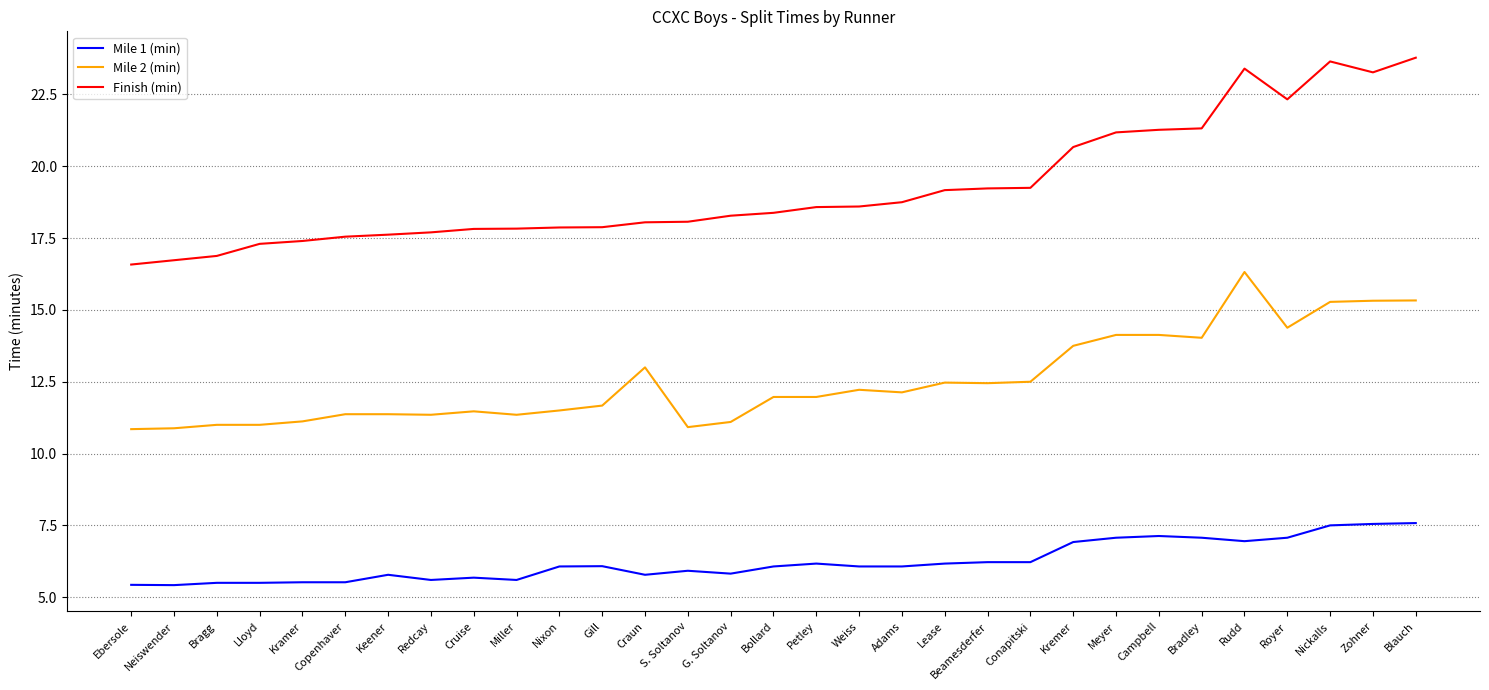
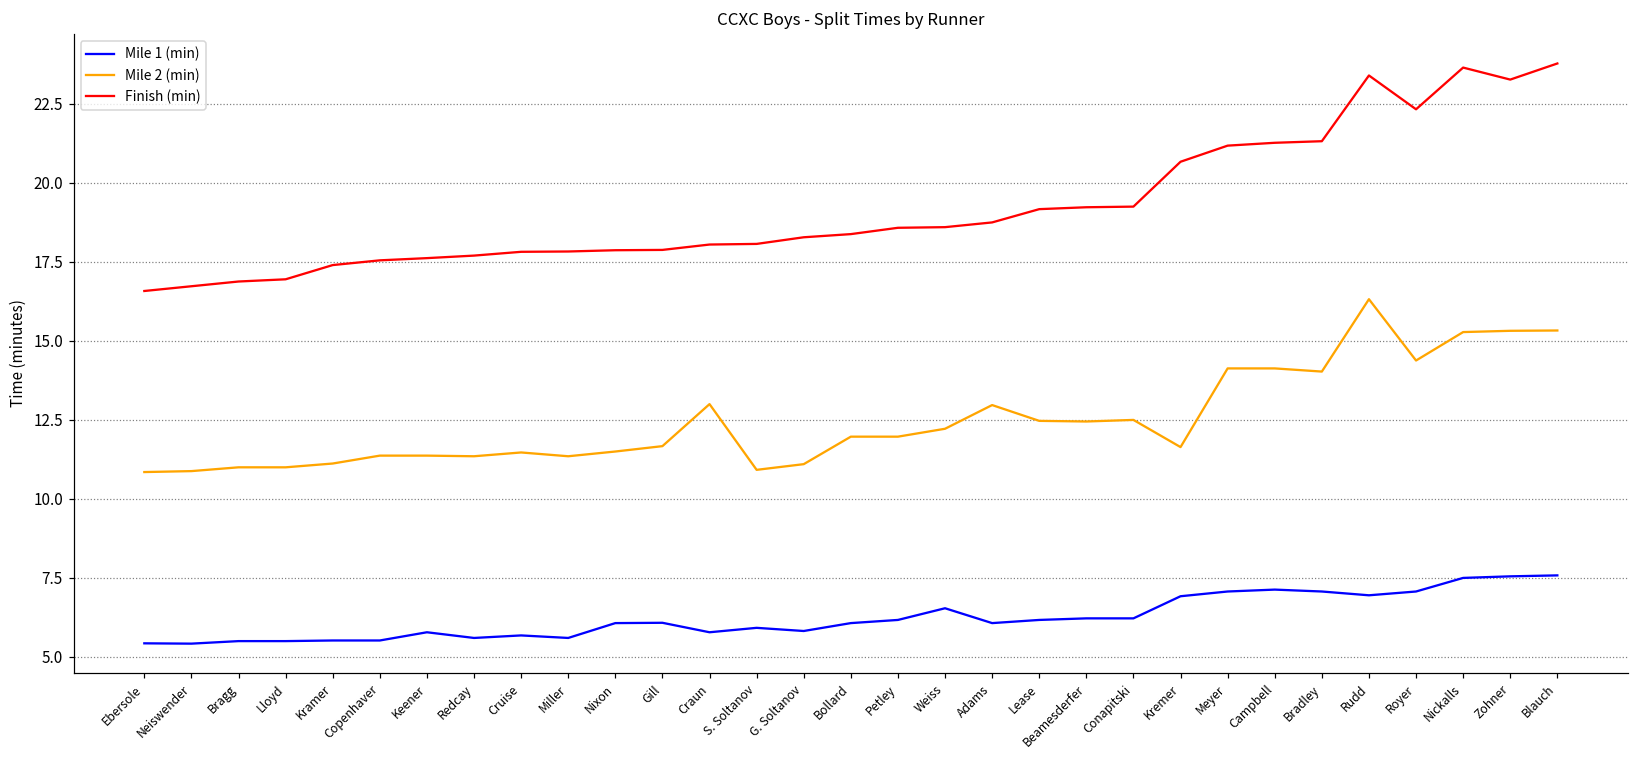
  {
    "Mile 1 (min)": {
      "Ebersole": 5.4,
      "Neiswender": 5.4,
      "Bragg": 5.5,
      "Lloyd": 5.5,
      "Kramer": 5.5,
      "Copenhaver": 5.5,
      "Keener": 5.8,
      "Redcay": 5.6,
      "Cruise": 5.7,
      "Miller": 5.6,
      "Nixon": 6.1,
      "Gill": 6.1,
      "Craun": 5.8,
      "S. Soltanov": 5.9,
      "G. Soltanov": 5.8,
      "Bollard": 6.1,
      "Petley": 6.2,
-     "Weiss": 6.1,
+     "Weiss": 6.5,
      "Adams": 6.1,
      "Lease": 6.2,
      "Beamesderfer": 6.2,
      "Conapitski": 6.2,
      "Kremer": 6.9,
      "Meyer": 7.1,
      "Campbell": 7.1,
      "Bradley": 7.1,
      "Rudd": 7.0,
      "Royer": 7.1,
      "Nickalls": 7.5,
      "Zohner": 7.6,
      "Blauch": 7.6
    },
    "Mile 2 (min)": {
      "Ebersole": 10.9,
      "Neiswender": 10.9,
      "Bragg": 11.0,
      "Lloyd": 11.0,
      "Kramer": 11.1,
      "Copenhaver": 11.4,
      "Keener": 11.4,
      "Redcay": 11.4,
      "Cruise": 11.5,
      "Miller": 11.4,
      "Nixon": 11.5,
      "Gill": 11.7,
      "Craun": 13.0,
      "S. Soltanov": 10.9,
      "G. Soltanov": 11.1,
      "Bollard": 12.0,
      "Petley": 12.0,
      "Weiss": 12.2,
-     "Adams": 12.1,
+     "Adams": 13.0,
      "Lease": 12.5,
      "Beamesderfer": 12.5,
      "Conapitski": 12.5,
-     "Kremer": 13.8,
+     "Kremer": 11.6,
      "Meyer": 14.1,
      "Campbell": 14.1,
      "Bradley": 14.0,
      "Rudd": 16.3,
      "Royer": 14.4,
      "Nickalls": 15.3,
      "Zohner": 15.3,
      "Blauch": 15.3
    },
    "Finish (min)": {
      "Ebersole": 16.6,
      "Neiswender": 16.7,
      "Bragg": 16.9,
-     "Lloyd": 17.3,
+     "Lloyd": 17.0,
      "Kramer": 17.4,
      "Copenhaver": 17.6,
      "Keener": 17.6,
      "Redcay": 17.7,
      "Cruise": 17.8,
      "Miller": 17.8,
      "Nixon": 17.9,
      "Gill": 17.9,
      "Craun": 18.1,
      "S. Soltanov": 18.1,
      "G. Soltanov": 18.3,
      "Bollard": 18.4,
      "Petley": 18.6,
      "Weiss": 18.6,
      "Adams": 18.8,
      "Lease": 19.2,
      "Beamesderfer": 19.2,
      "Conapitski": 19.3,
      "Kremer": 20.7,
      "Meyer": 21.2,
      "Campbell": 21.3,
      "Bradley": 21.3,
      "Rudd": 23.4,
      "Royer": 22.3,
      "Nickalls": 23.7,
      "Zohner": 23.3,
      "Blauch": 23.8
    }
  }
